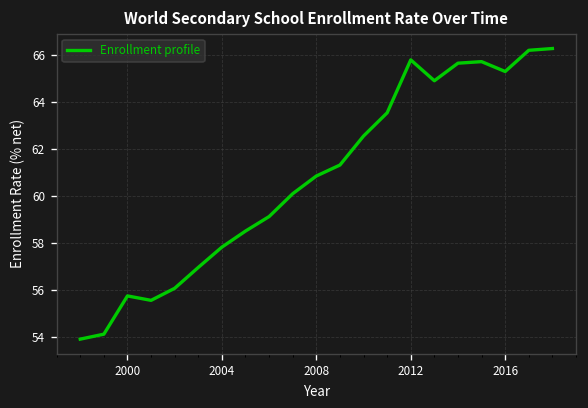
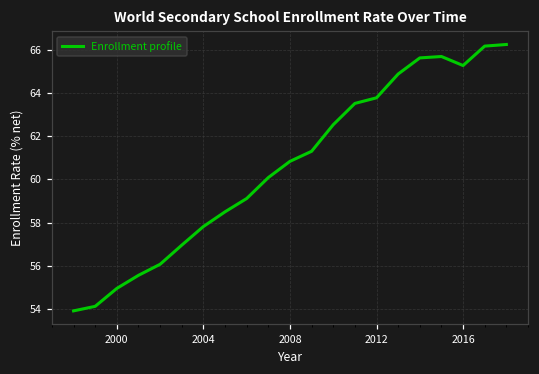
  {
-   "2000": 55.7,
+   "2000": 54.9,
    "2004": 57.8,
    "2008": 60.8,
-   "2012": 65.8,
+   "2012": 63.8,
    "2016": 65.3
  }
